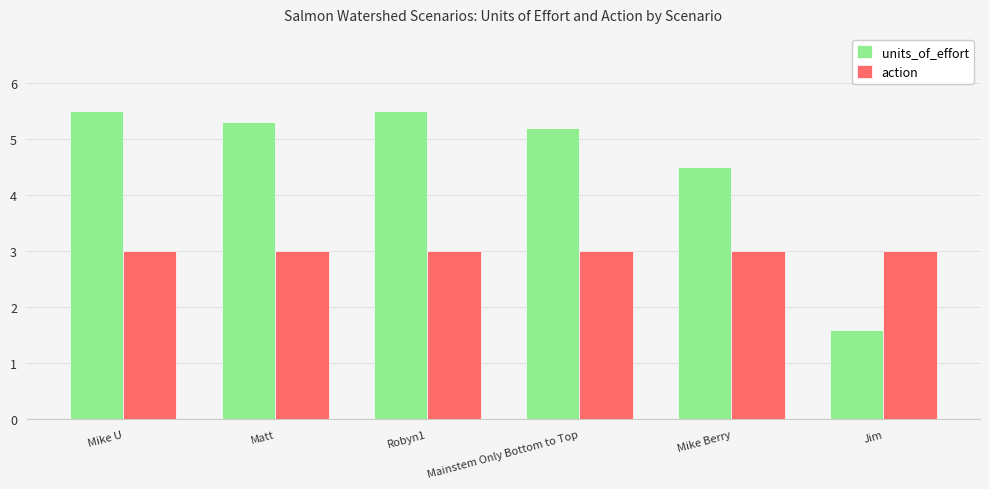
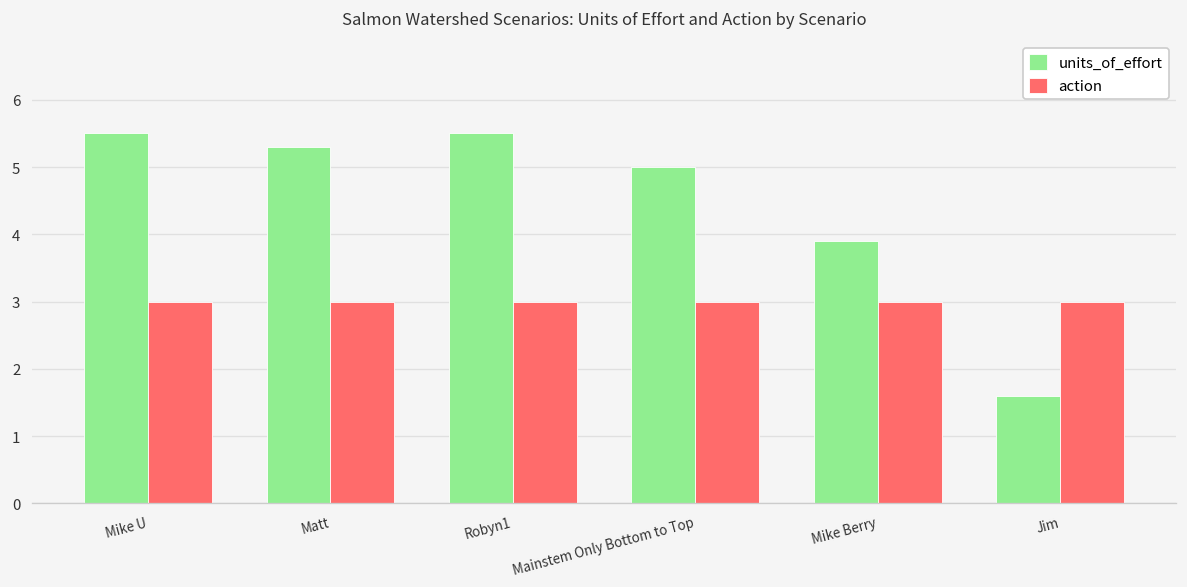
  {
    "units_of_effort": {
      "Mike U": 5.5,
      "Matt": 5.3,
      "Robyn1": 5.5,
-     "Mainstem Only Bottom to Top": 5.2,
-     "Mike Berry": 4.5,
+     "Mainstem Only Bottom to Top": 5.0,
+     "Mike Berry": 3.9,
      "Jim": 1.6
    },
    "action": {
      "Mike U": 3.0,
      "Matt": 3.0,
      "Robyn1": 3.0,
      "Mainstem Only Bottom to Top": 3.0,
      "Mike Berry": 3.0,
      "Jim": 3.0
    }
  }
